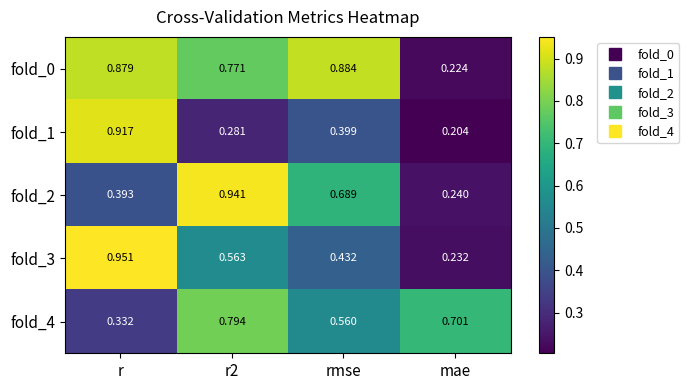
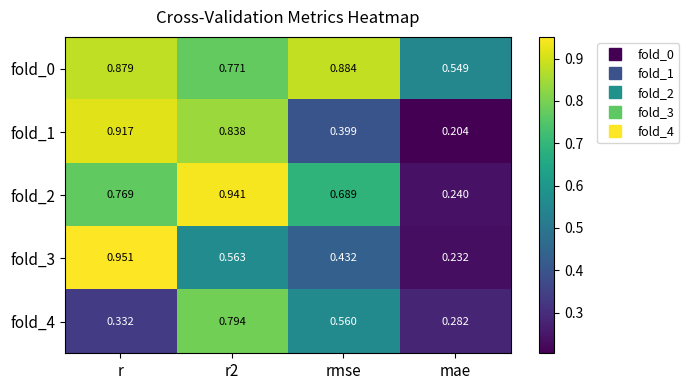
  {
    "fold_0": {
      "r": 0.879,
      "r2": 0.771,
      "rmse": 0.884,
-     "mae": 0.224
+     "mae": 0.549
    },
    "fold_1": {
      "r": 0.917,
-     "r2": 0.281,
+     "r2": 0.838,
      "rmse": 0.399,
      "mae": 0.204
    },
    "fold_2": {
-     "r": 0.393,
+     "r": 0.769,
      "r2": 0.941,
      "rmse": 0.689,
      "mae": 0.240
    },
    "fold_3": {
      "r": 0.951,
      "r2": 0.563,
      "rmse": 0.432,
      "mae": 0.232
    },
    "fold_4": {
      "r": 0.332,
      "r2": 0.794,
      "rmse": 0.560,
-     "mae": 0.701
+     "mae": 0.282
    }
  }
